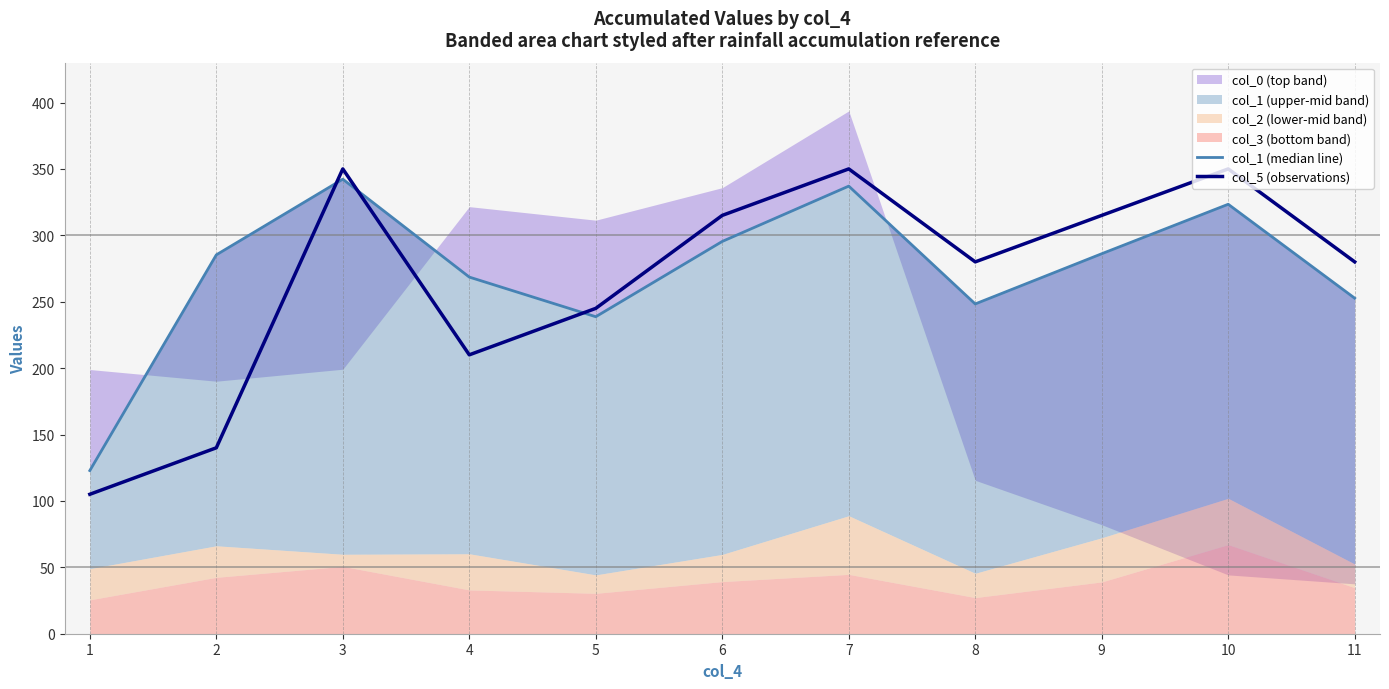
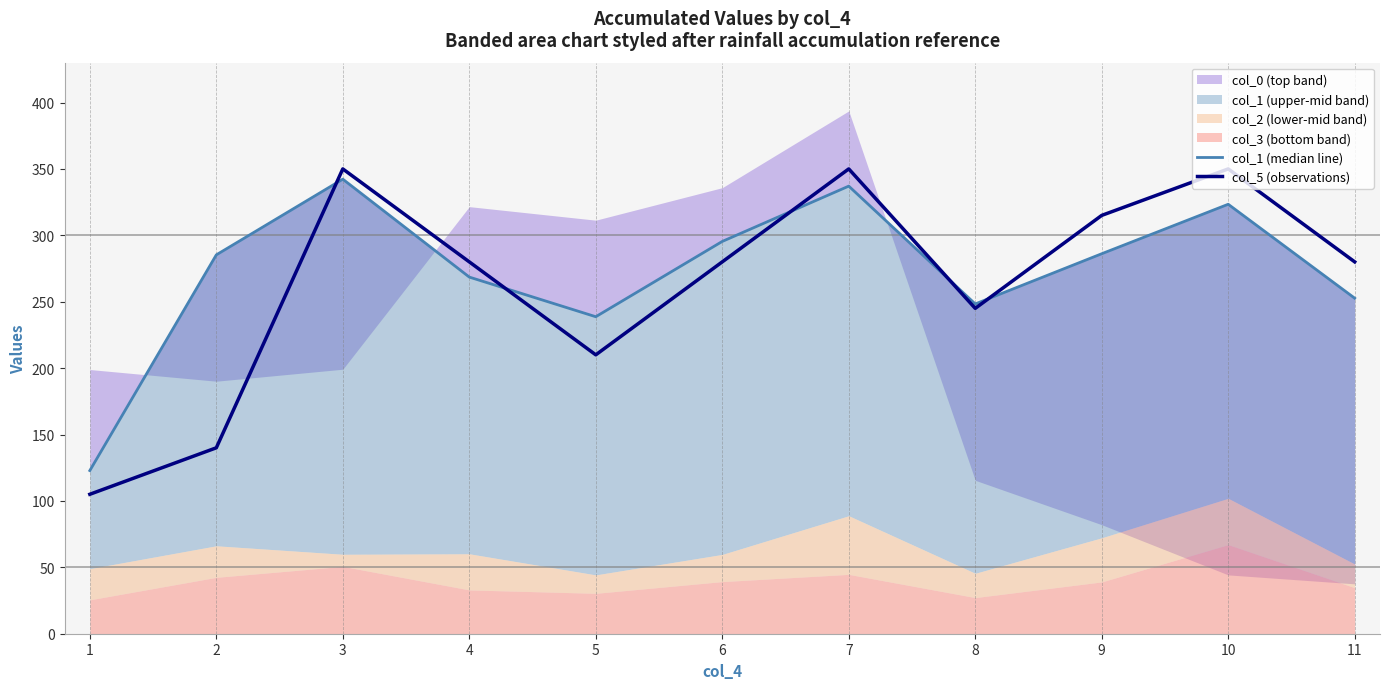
  {
    "col_5 (observations)": {
      "1": 105,
      "2": 140,
      "3": 350,
-     "4": 210,
-     "5": 245,
-     "6": 315,
+     "4": 280,
+     "5": 210,
+     "6": 280,
      "7": 350,
-     "8": 280,
+     "8": 245,
      "9": 315,
      "11": 280
    }
  }
